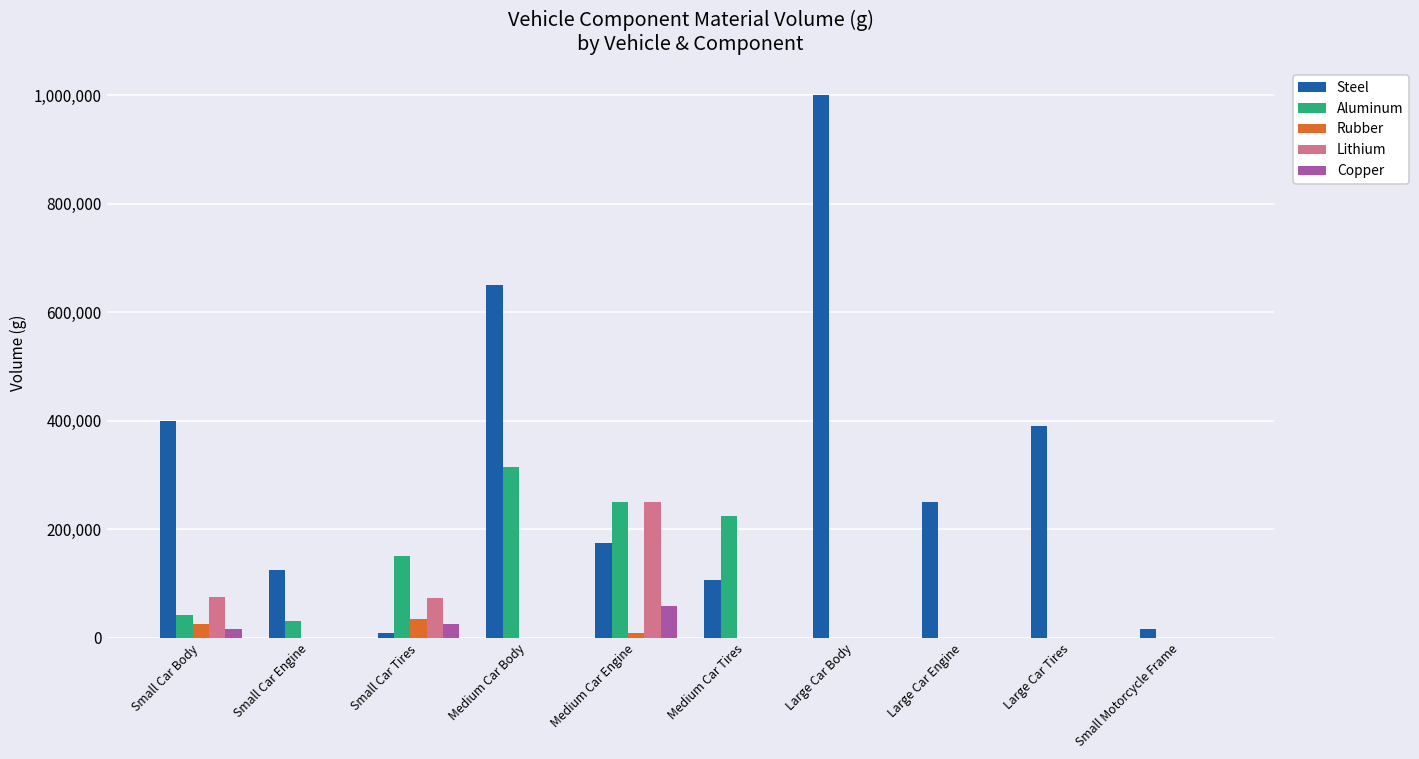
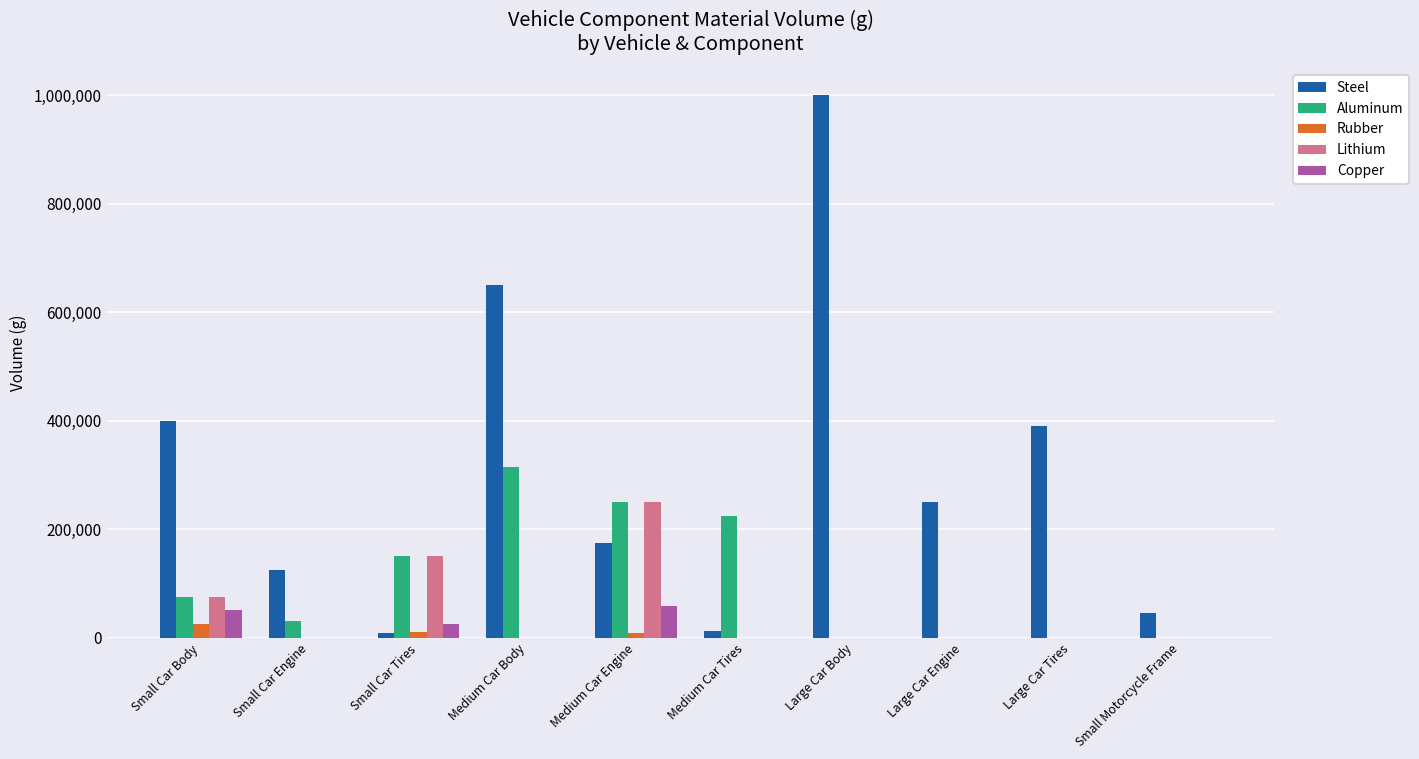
  {
    "Steel": {
      "Small Car Body": "400,000",
      "Small Car Engine": "130,000",
      "Small Car Tires": "10,000",
      "Medium Car Body": "650,000",
      "Medium Car Engine": "180,000",
-     "Medium Car Tires": "110,000",
+     "Medium Car Tires": "10,000",
      "Large Car Body": "1,000,000",
      "Large Car Engine": "250,000",
      "Large Car Tires": "390,000",
-     "Small Motorcycle Frame": "20,000"
+     "Small Motorcycle Frame": "40,000"
    },
    "Aluminum": {
-     "Small Car Body": "40,000",
+     "Small Car Body": "80,000",
      "Small Car Engine": "30,000",
      "Small Car Tires": "150,000",
      "Medium Car Body": "310,000",
      "Medium Car Engine": "250,000",
      "Medium Car Tires": "220,000",
      "Large Car Body": "0",
      "Large Car Engine": "0",
      "Large Car Tires": "0",
      "Small Motorcycle Frame": "0"
    },
    "Rubber": {
      "Small Car Body": "30,000",
      "Small Car Engine": "0",
-     "Small Car Tires": "40,000",
+     "Small Car Tires": "10,000",
      "Medium Car Body": "0",
      "Medium Car Engine": "10,000",
      "Medium Car Tires": "0",
      "Large Car Body": "0",
      "Large Car Engine": "0",
      "Large Car Tires": "0",
      "Small Motorcycle Frame": "0"
    },
    "Lithium": {
      "Small Car Body": "80,000",
      "Small Car Engine": "0",
-     "Small Car Tires": "70,000",
+     "Small Car Tires": "150,000",
      "Medium Car Body": "0",
      "Medium Car Engine": "250,000",
      "Medium Car Tires": "0",
      "Large Car Body": "0",
      "Large Car Engine": "0",
      "Large Car Tires": "0",
      "Small Motorcycle Frame": "0"
    },
    "Copper": {
-     "Small Car Body": "20,000",
+     "Small Car Body": "50,000",
      "Small Car Engine": "0",
      "Small Car Tires": "30,000",
      "Medium Car Body": "0",
      "Medium Car Engine": "60,000",
      "Medium Car Tires": "0",
      "Large Car Body": "0",
      "Large Car Engine": "0",
      "Large Car Tires": "0",
      "Small Motorcycle Frame": "0"
    }
  }
